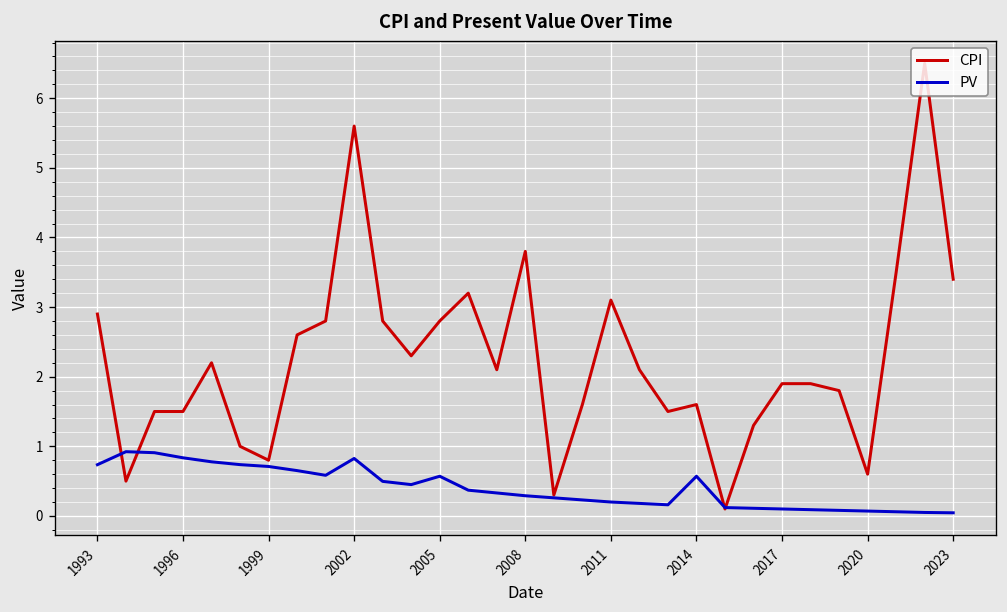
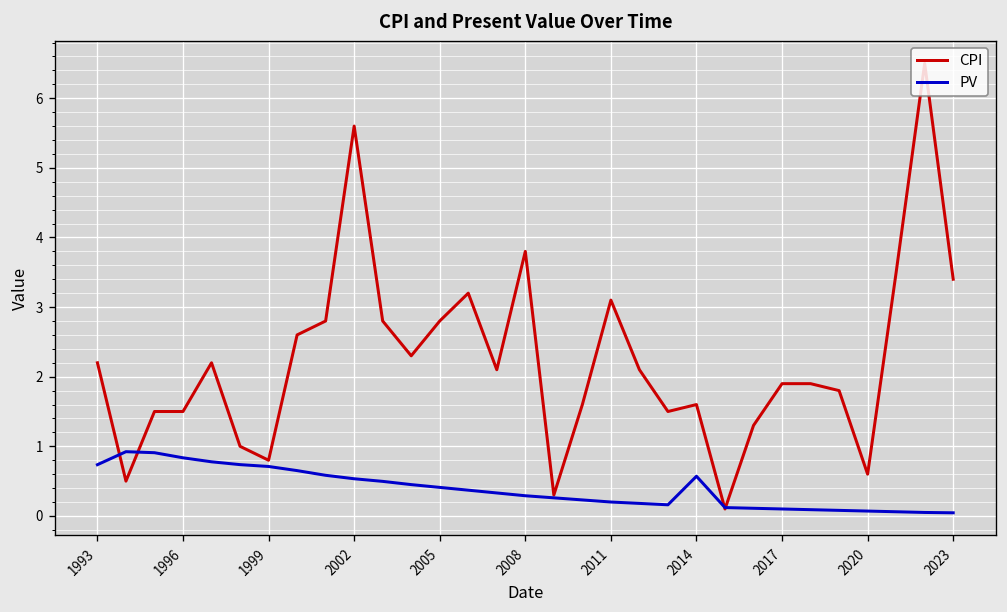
  {
    "CPI": {
-     "1993": 2.9,
+     "1993": 2.2,
      "1996": 1.5,
      "1999": 0.8,
      "2002": 5.6,
      "2005": 2.8,
      "2008": 3.8,
      "2011": 3.1,
      "2014": 1.6,
      "2017": 1.9,
      "2020": 0.6,
      "2023": 3.4
    },
    "PV": {
      "1993": 0.7,
      "1996": 0.8,
      "1999": 0.7,
-     "2002": 0.8,
-     "2005": 0.6,
+     "2002": 0.5,
+     "2005": 0.4,
      "2008": 0.3,
      "2011": 0.2,
      "2014": 0.6,
      "2017": 0.1,
      "2020": 0.1,
      "2023": 0.0
    }
  }
